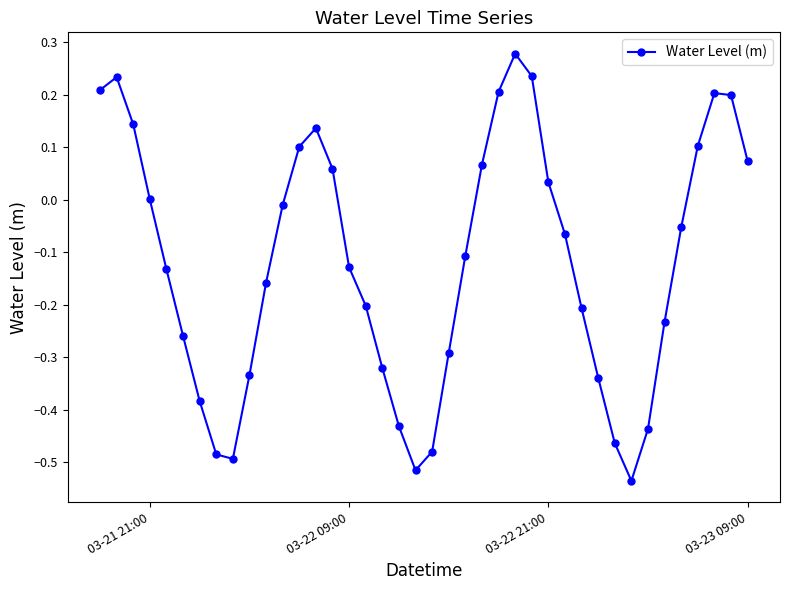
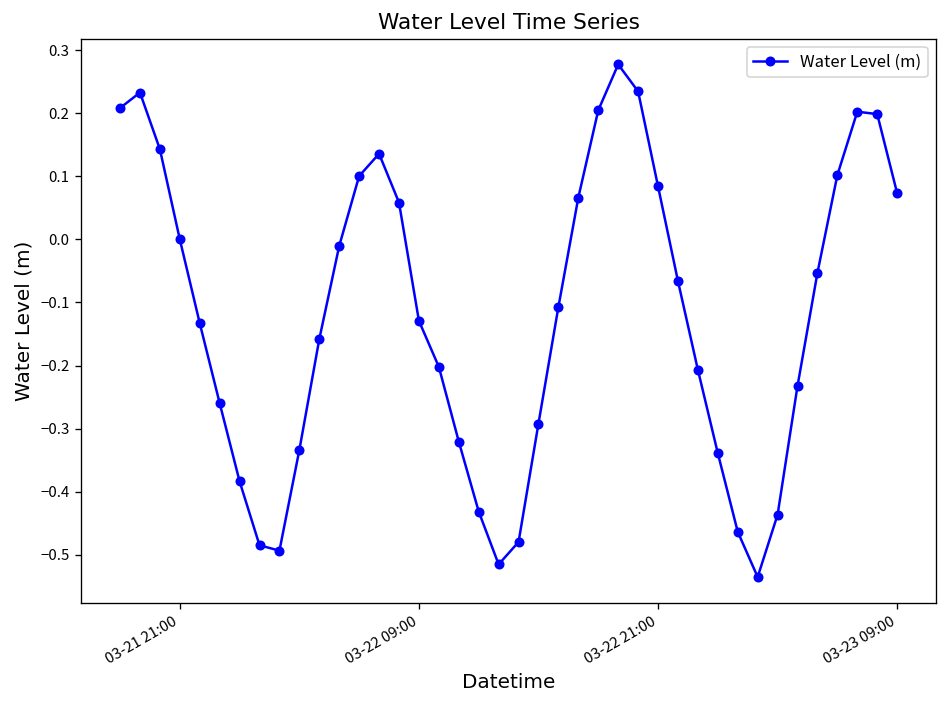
  {
    "03-21 21:00": 0.00,
    "03-22 09:00": -0.13,
-   "03-22 21:00": 0.03,
+   "03-22 21:00": 0.08,
    "03-23 09:00": 0.07
  }
